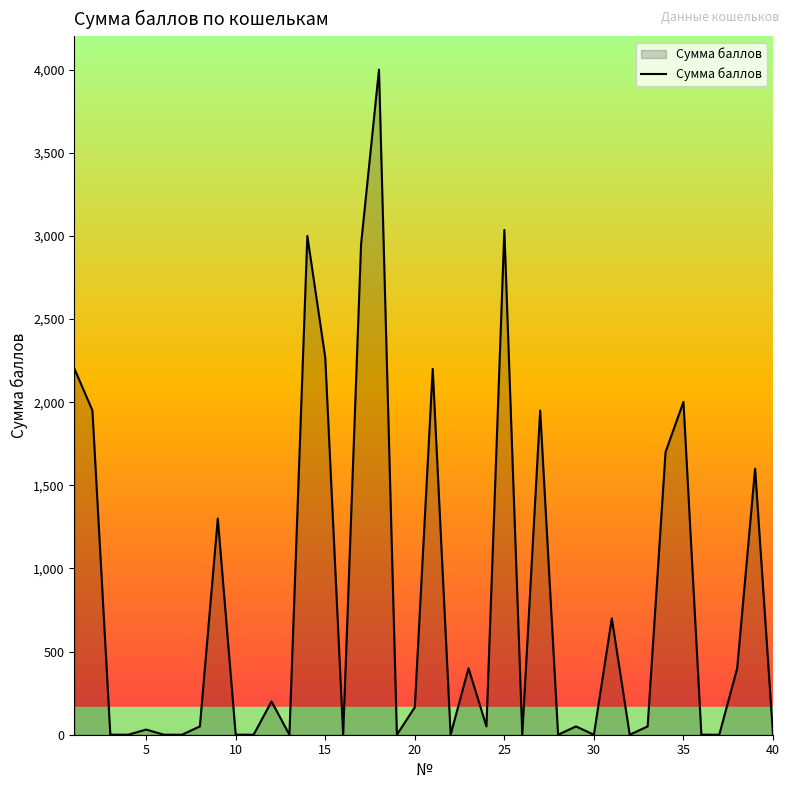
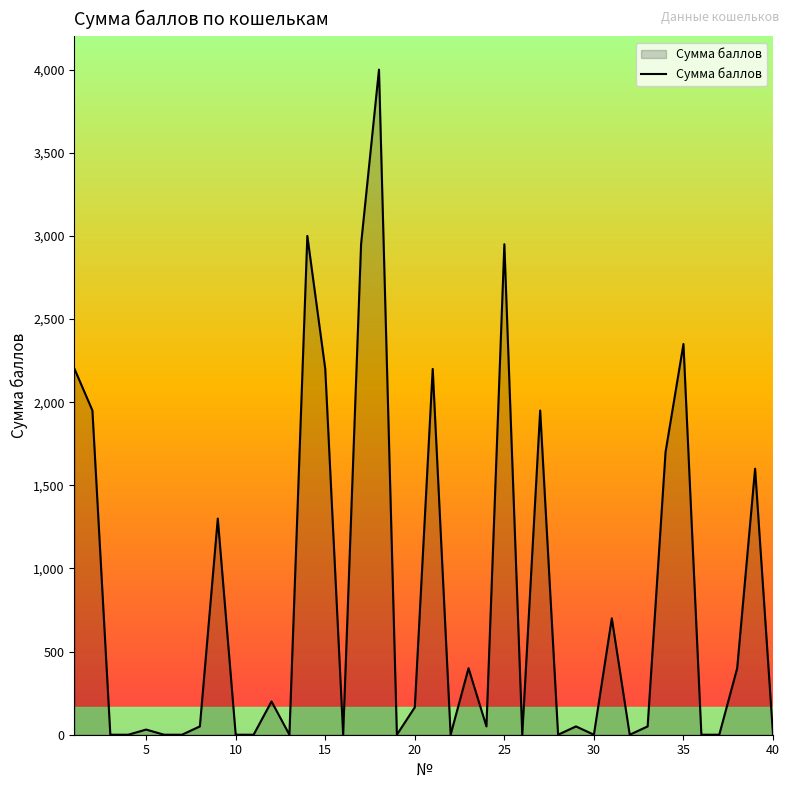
  {
-   "15": "2,270",
-   "25": "3,040",
-   "35": "2,000"
+   "15": "2,200",
+   "25": "2,950",
+   "35": "2,350"
  }
